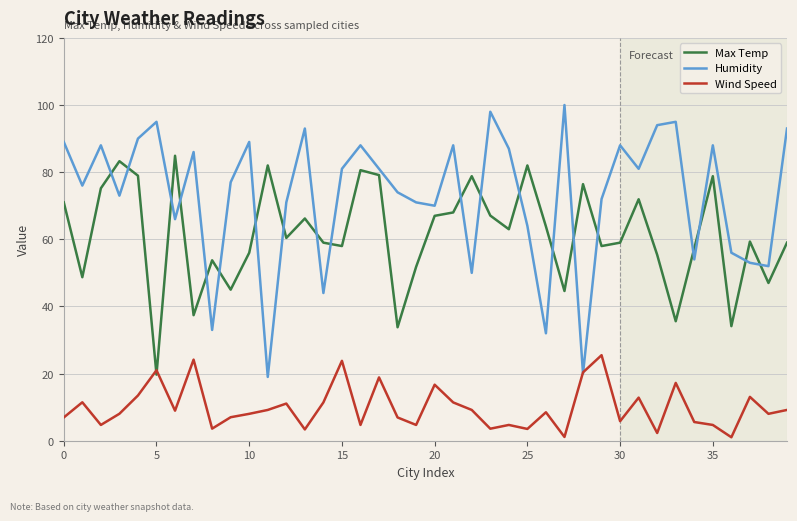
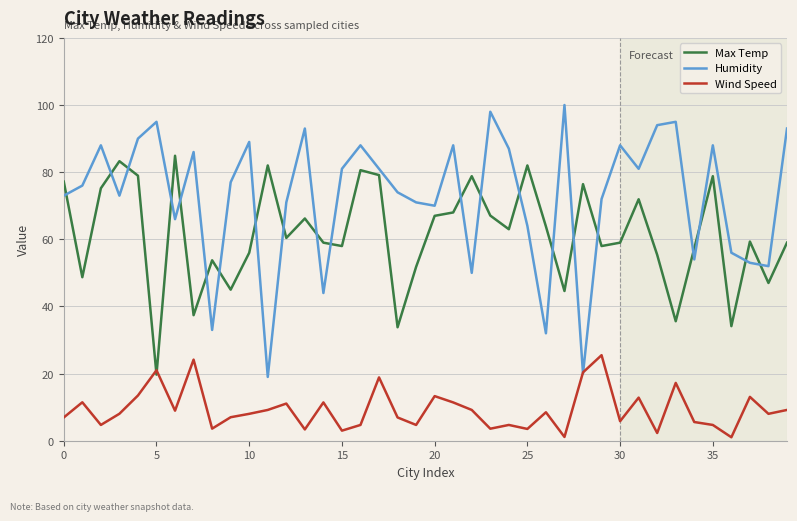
  {
    "Max Temp": {
-     "0": 71,
+     "0": 77,
      "5": 20,
      "10": 56,
      "15": 58,
      "20": 67,
      "25": 82,
      "30": 59,
      "35": 79
    },
    "Humidity": {
-     "0": 89,
+     "0": 73,
      "5": 95,
      "10": 89,
      "15": 81,
      "20": 70,
      "25": 64,
      "30": 88,
      "35": 88
    },
    "Wind Speed": {
      "0": 7,
      "5": 21,
      "10": 8,
-     "15": 24,
-     "20": 17,
+     "15": 3,
+     "20": 13,
      "25": 4,
      "30": 6,
      "35": 5
    }
  }
